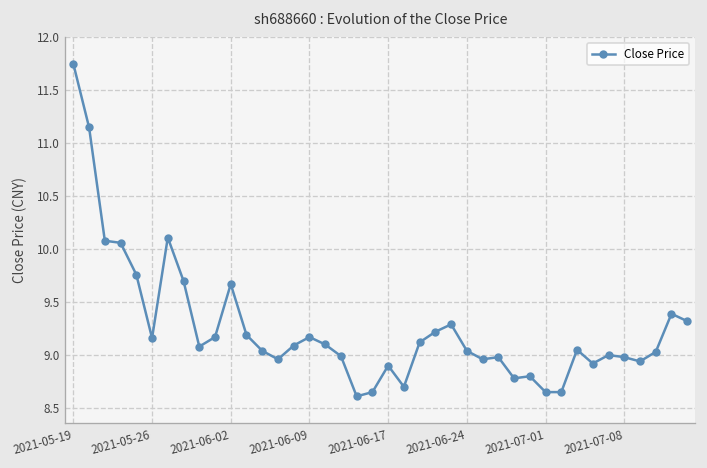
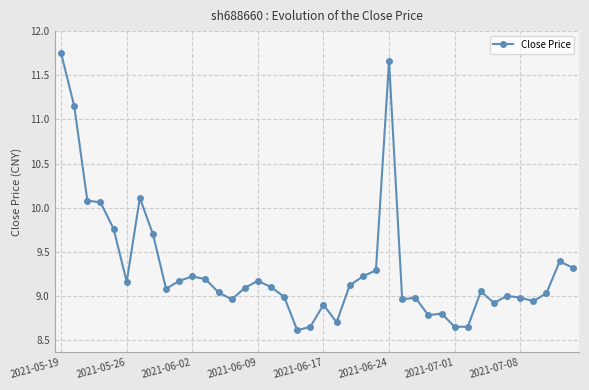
  {
    "2021-05-19": 11.8,
    "2021-05-26": 9.2,
-   "2021-06-02": 9.7,
+   "2021-06-02": 9.2,
    "2021-06-09": 9.2,
    "2021-06-17": 8.9,
-   "2021-06-24": 9.0,
+   "2021-06-24": 11.7,
    "2021-07-01": 8.7,
    "2021-07-08": 9.0
  }
